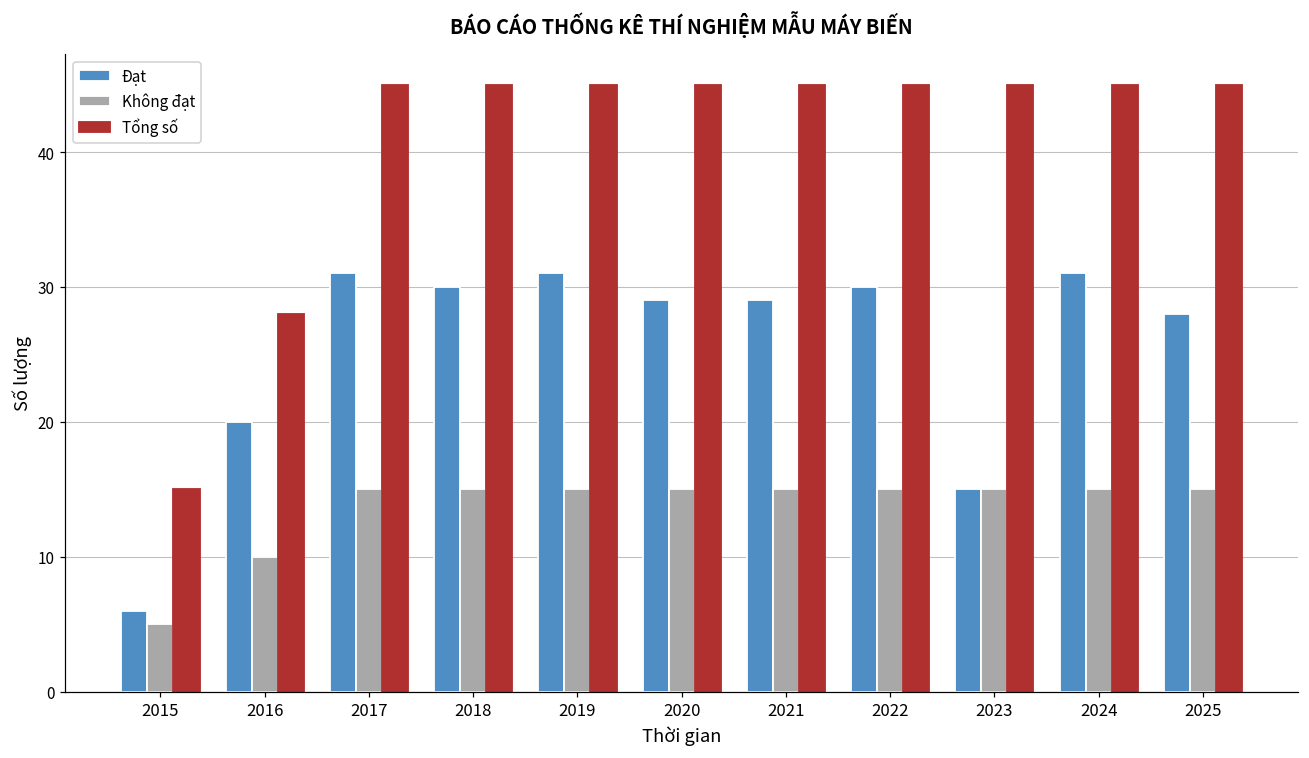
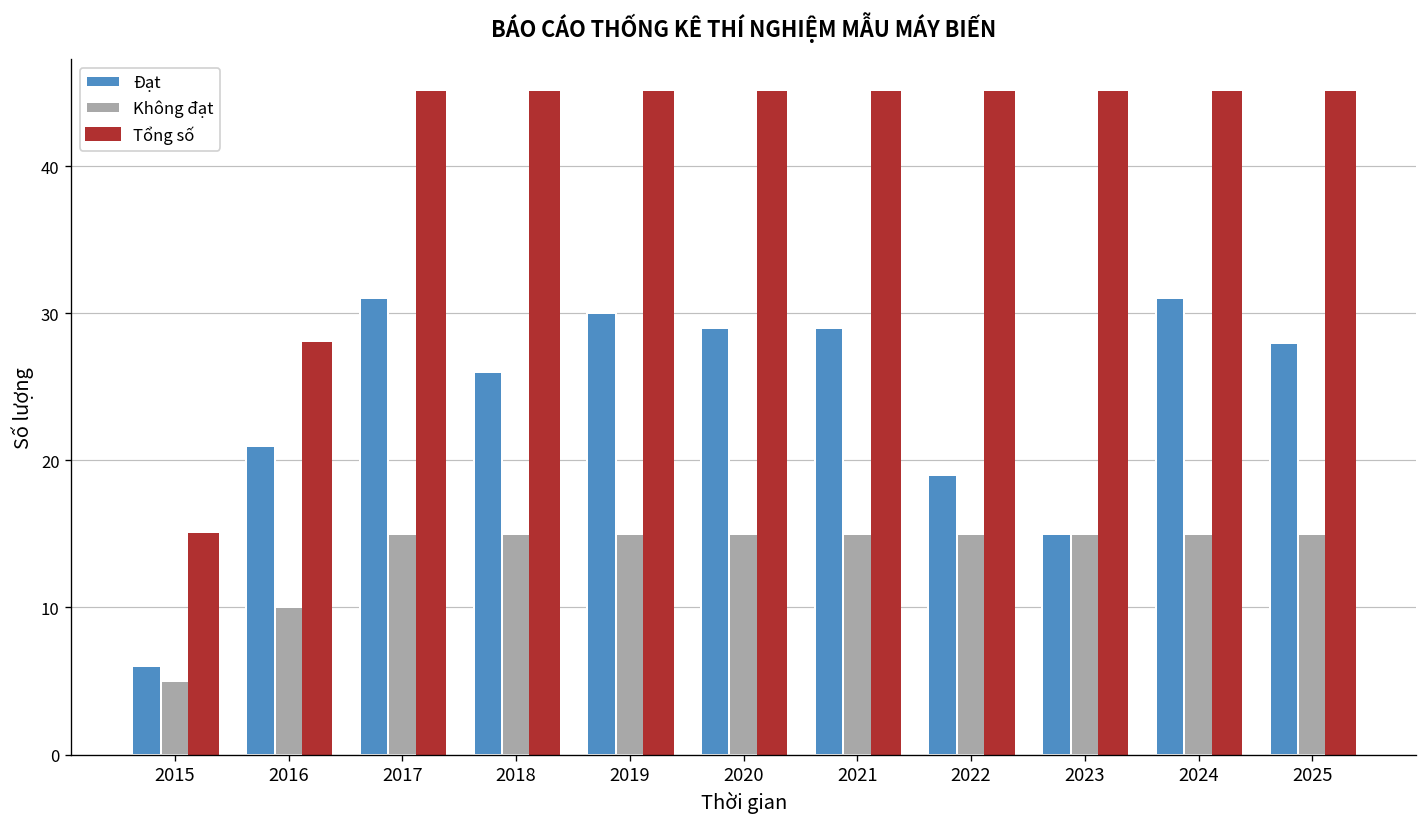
  {
    "Đạt": {
      "2015": 6,
-     "2016": 20,
+     "2016": 21,
      "2017": 31,
-     "2018": 30,
-     "2019": 31,
+     "2018": 26,
+     "2019": 30,
      "2020": 29,
      "2021": 29,
-     "2022": 30,
+     "2022": 19,
      "2023": 15,
      "2024": 31,
      "2025": 28
    },
    "Không đạt": {
      "2015": 5,
      "2016": 10,
      "2017": 15,
      "2018": 15,
      "2019": 15,
      "2020": 15,
      "2021": 15,
      "2022": 15,
      "2023": 15,
      "2024": 15,
      "2025": 15
    },
    "Tổng số": {
      "2015": 15,
      "2016": 28,
      "2017": 45,
      "2018": 45,
      "2019": 45,
      "2020": 45,
      "2021": 45,
      "2022": 45,
      "2023": 45,
      "2024": 45,
      "2025": 45
    }
  }
